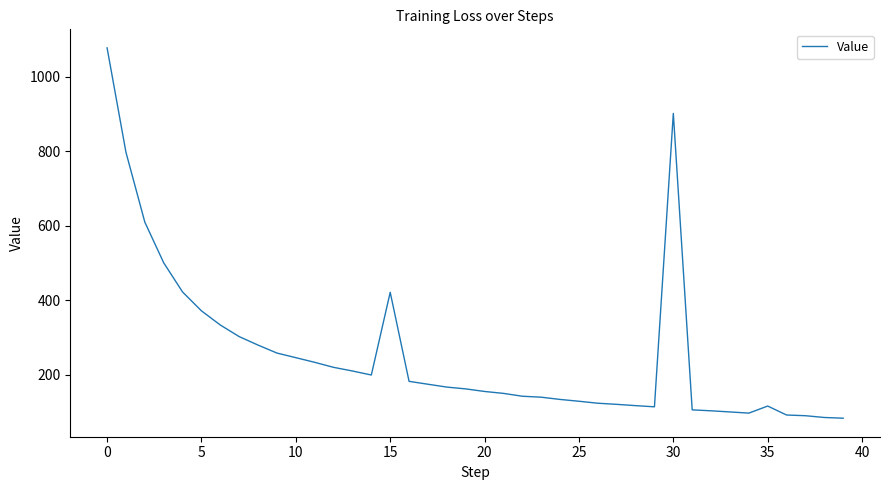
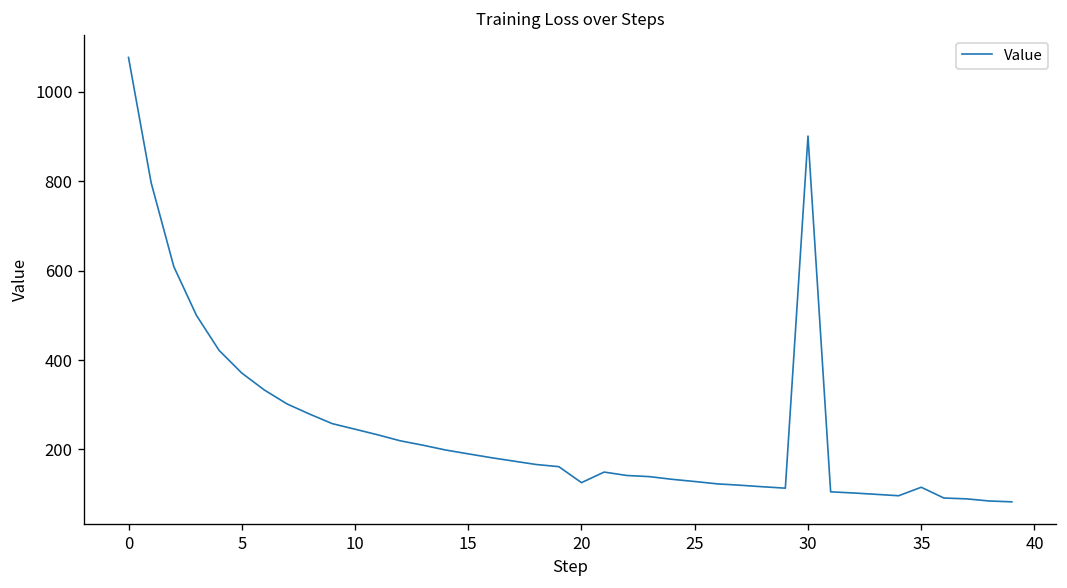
  {
    "0": 1080,
    "5": 370,
    "10": 250,
-   "15": 420,
-   "20": 150,
+   "15": 190,
+   "20": 130,
    "25": 130,
    "30": 900,
    "35": 120
  }
